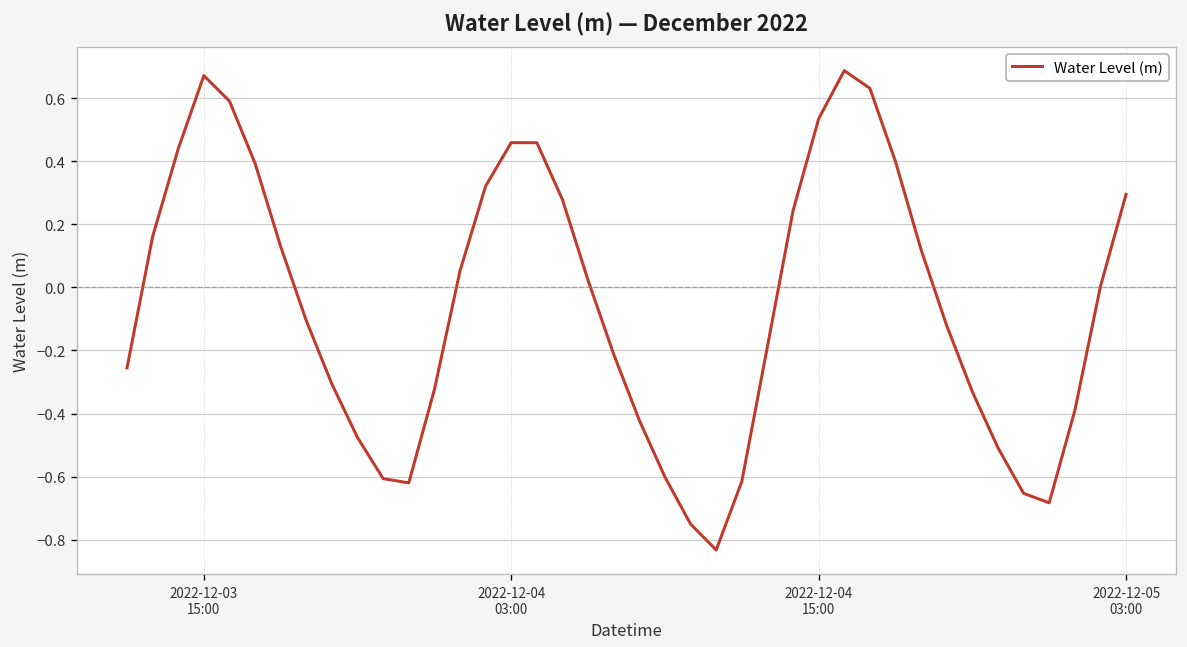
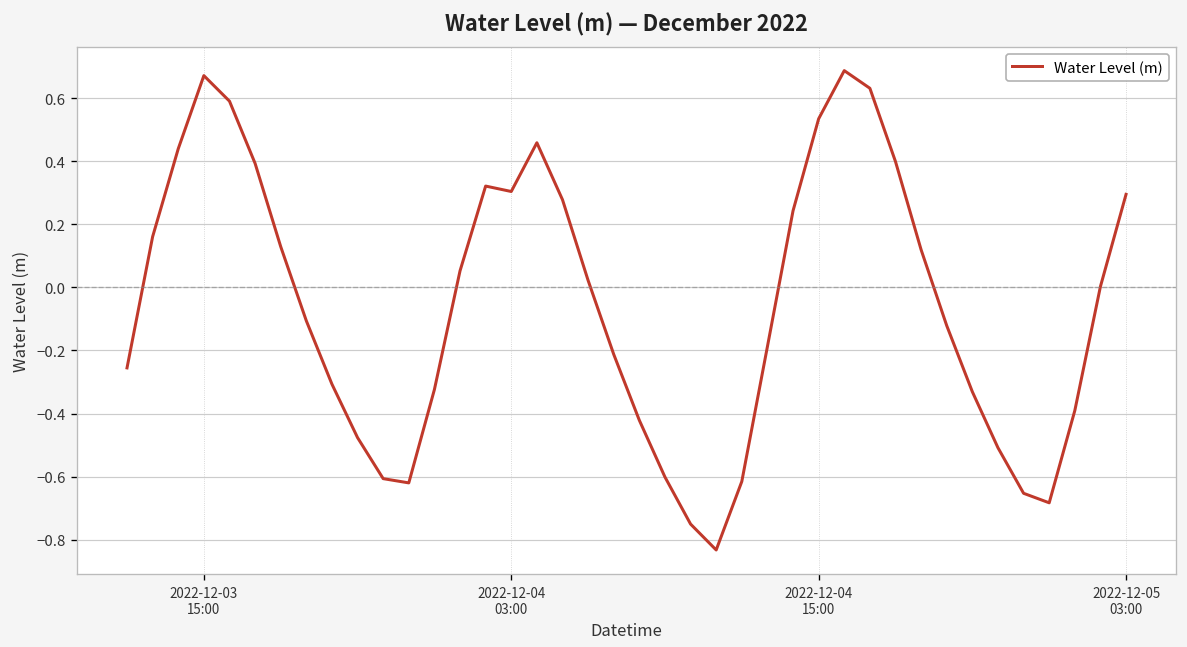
  {
    "2022-12-03 15:00": 0.67,
-   "2022-12-04 03:00": 0.46,
+   "2022-12-04 03:00": 0.30,
    "2022-12-04 15:00": 0.54,
    "2022-12-05 03:00": 0.30
  }
